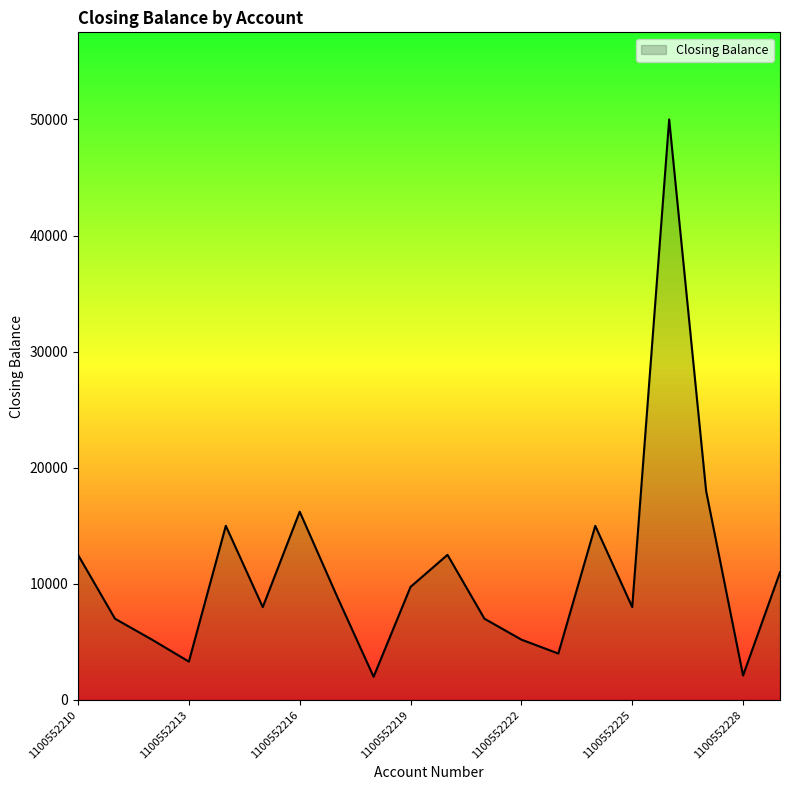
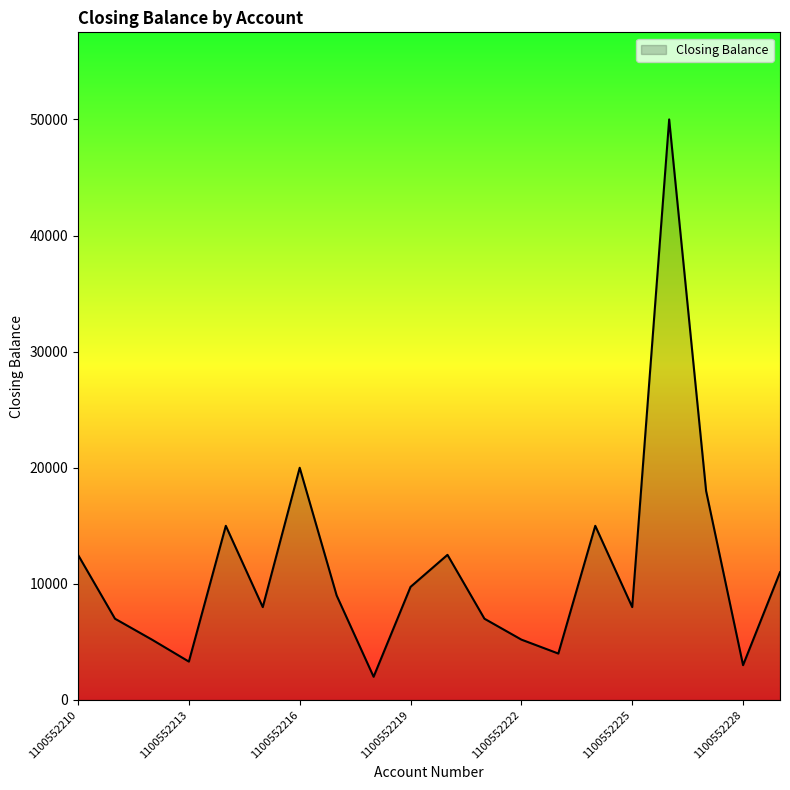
  {
    "1100552210": 12500,
    "1100552213": 3300,
-   "1100552216": 16200,
+   "1100552216": 20000,
    "1100552219": 9700,
    "1100552222": 5200,
    "1100552225": 8000,
-   "1100552228": 2100
+   "1100552228": 3000
  }
